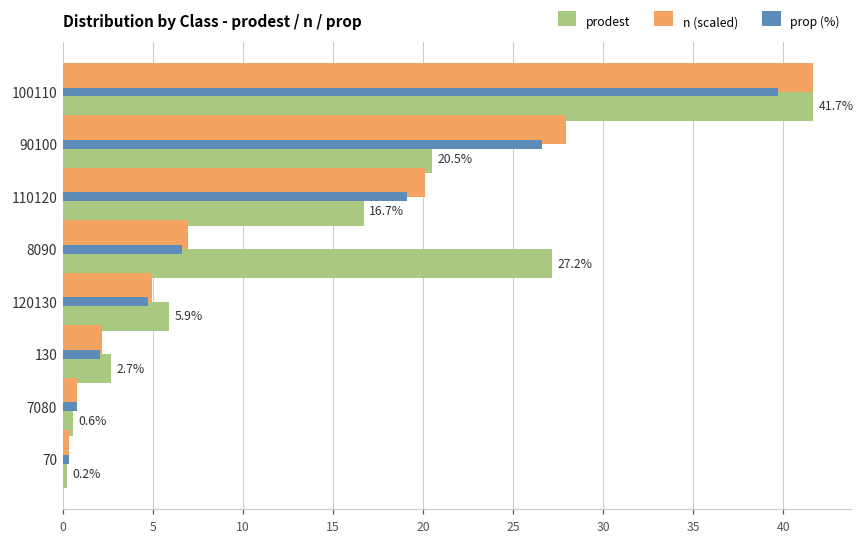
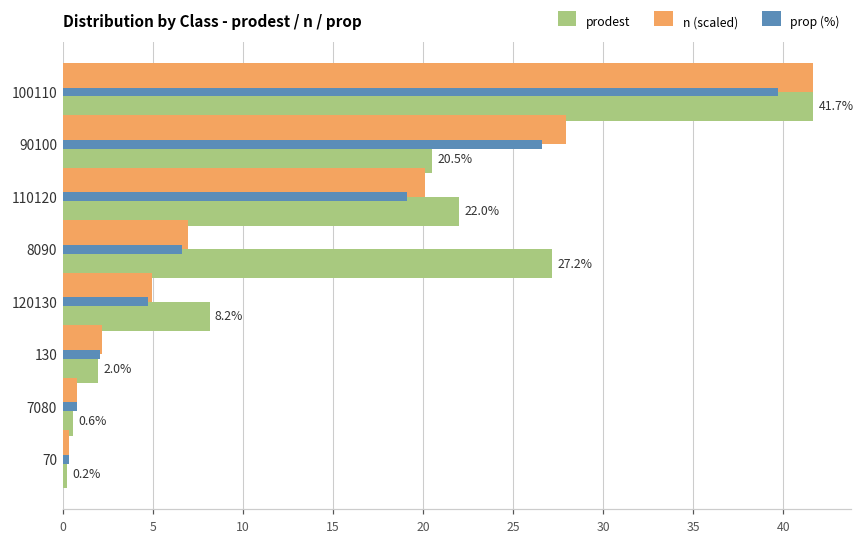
  {
    "prodest": {
      "100110": "41.7%",
      "90100": "20.5%",
-     "110120": "16.7%",
+     "110120": "22.0%",
      "8090": "27.2%",
-     "120130": "5.9%",
-     "130": "2.7%",
+     "120130": "8.2%",
+     "130": "2.0%",
      "7080": "0.6%",
      "70": "0.2%"
    },
    "n (scaled)": {
      "90100": "27.9",
      "110120": "20.1",
      "8090": "7.0",
      "120130": "5.0",
      "130": "2.2",
      "7080": "0.8",
      "70": "0.4"
    },
    "prop (%)": {
      "100110": "39.7",
      "90100": "26.6",
      "110120": "19.1",
      "8090": "6.6",
      "120130": "4.7",
      "130": "2.1",
      "7080": "0.8",
      "70": "0.4"
    }
  }
